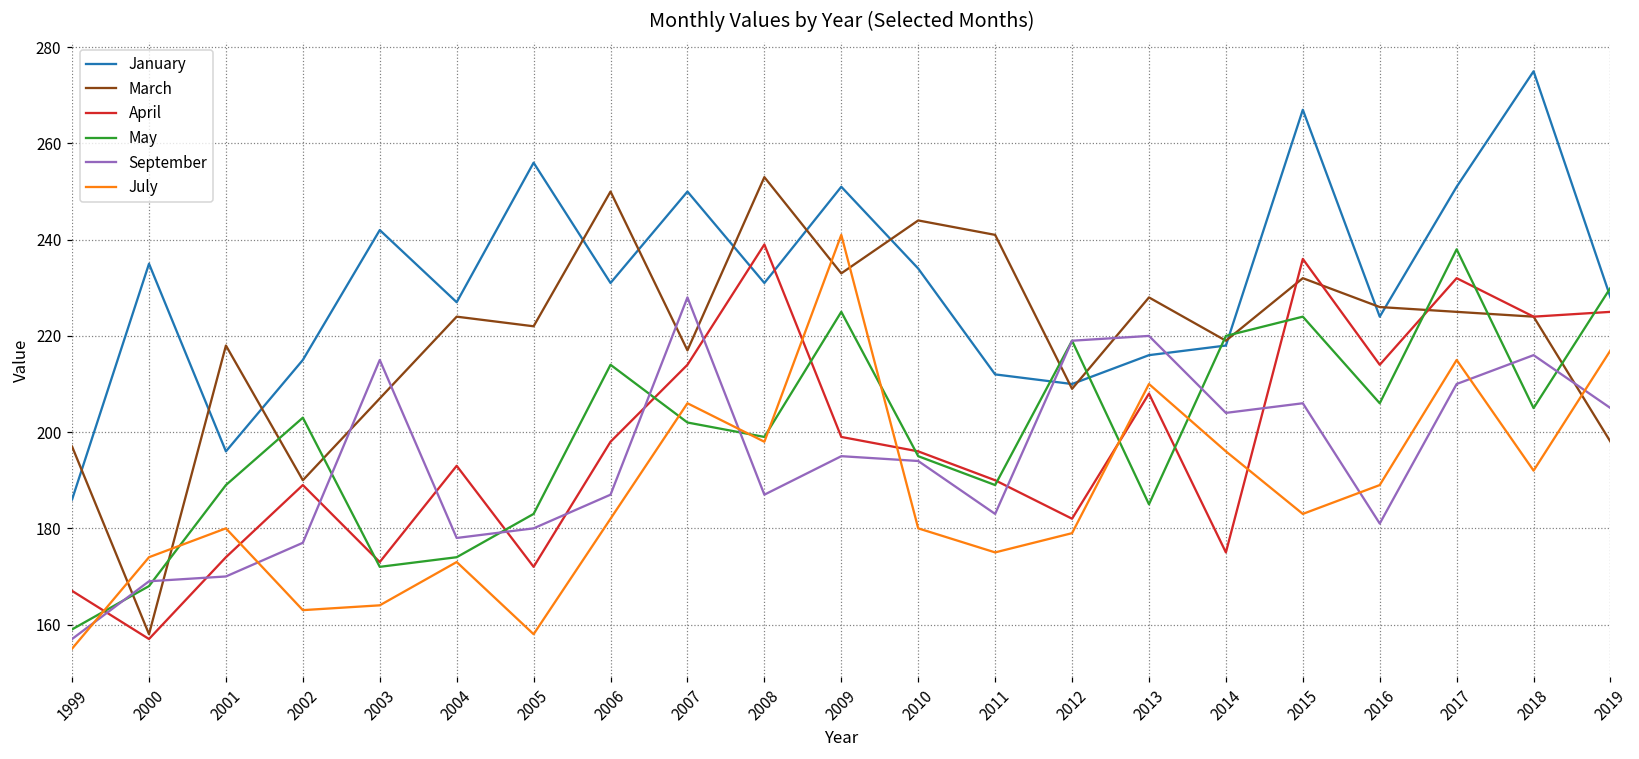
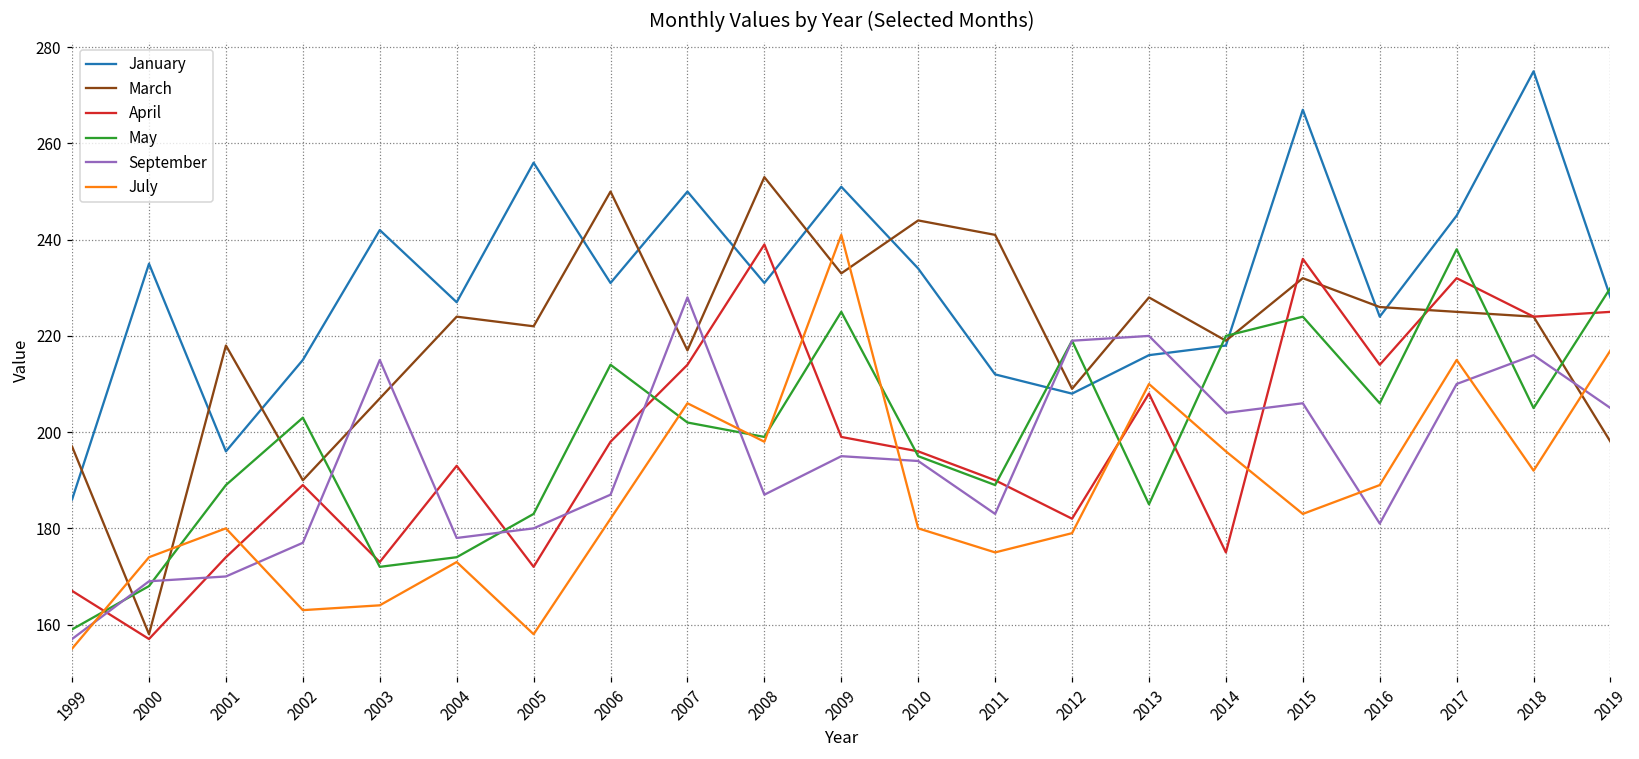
  {
    "January": {
      "1999": 186,
      "2000": 235,
      "2001": 196,
      "2002": 215,
      "2003": 242,
      "2004": 227,
      "2005": 256,
      "2006": 231,
      "2007": 250,
      "2008": 231,
      "2009": 251,
      "2010": 234,
      "2011": 212,
-     "2012": 210,
+     "2012": 208,
      "2013": 216,
      "2014": 218,
      "2015": 267,
      "2016": 224,
-     "2017": 251,
+     "2017": 245,
      "2018": 275,
      "2019": 228
    },
    "March": {
      "1999": 197,
      "2000": 158,
      "2001": 218,
      "2002": 190,
      "2003": 207,
      "2004": 224,
      "2005": 222,
      "2006": 250,
      "2007": 217,
      "2008": 253,
      "2009": 233,
      "2010": 244,
      "2011": 241,
      "2012": 209,
      "2013": 228,
      "2014": 219,
      "2015": 232,
      "2016": 226,
      "2017": 225,
      "2019": 198
    },
    "April": {
      "1999": 167,
      "2000": 157,
      "2001": 174,
      "2002": 189,
      "2003": 173,
      "2004": 193,
      "2005": 172,
      "2006": 198,
      "2007": 214,
      "2008": 239,
      "2009": 199,
      "2010": 196,
      "2011": 190,
      "2012": 182,
      "2013": 208,
      "2014": 175,
      "2015": 236,
      "2016": 214,
      "2017": 232,
      "2019": 225
    },
    "May": {
      "1999": 159,
      "2000": 168,
      "2001": 189,
      "2002": 203,
      "2003": 172,
      "2004": 174,
      "2005": 183,
      "2006": 214,
      "2007": 202,
      "2008": 199,
      "2009": 225,
      "2010": 195,
      "2011": 189,
      "2013": 185,
      "2014": 220,
      "2015": 224,
      "2016": 206,
      "2017": 238,
      "2018": 205,
      "2019": 230
    },
    "September": {
      "1999": 157,
      "2000": 169,
      "2001": 170,
      "2002": 177,
      "2003": 215,
      "2004": 178,
      "2005": 180,
      "2006": 187,
      "2007": 228,
      "2008": 187,
      "2009": 195,
      "2010": 194,
      "2011": 183,
      "2013": 220,
      "2014": 204,
      "2015": 206,
      "2016": 181,
      "2017": 210,
      "2018": 216,
      "2019": 205
    },
    "July": {
      "1999": 155,
      "2000": 174,
      "2001": 180,
      "2002": 163,
      "2003": 164,
      "2004": 173,
      "2005": 158,
      "2006": 182,
      "2007": 206,
      "2008": 198,
      "2009": 241,
      "2010": 180,
      "2011": 175,
      "2012": 179,
      "2013": 210,
      "2014": 196,
      "2015": 183,
      "2016": 189,
      "2017": 215,
      "2018": 192,
      "2019": 217
    }
  }
